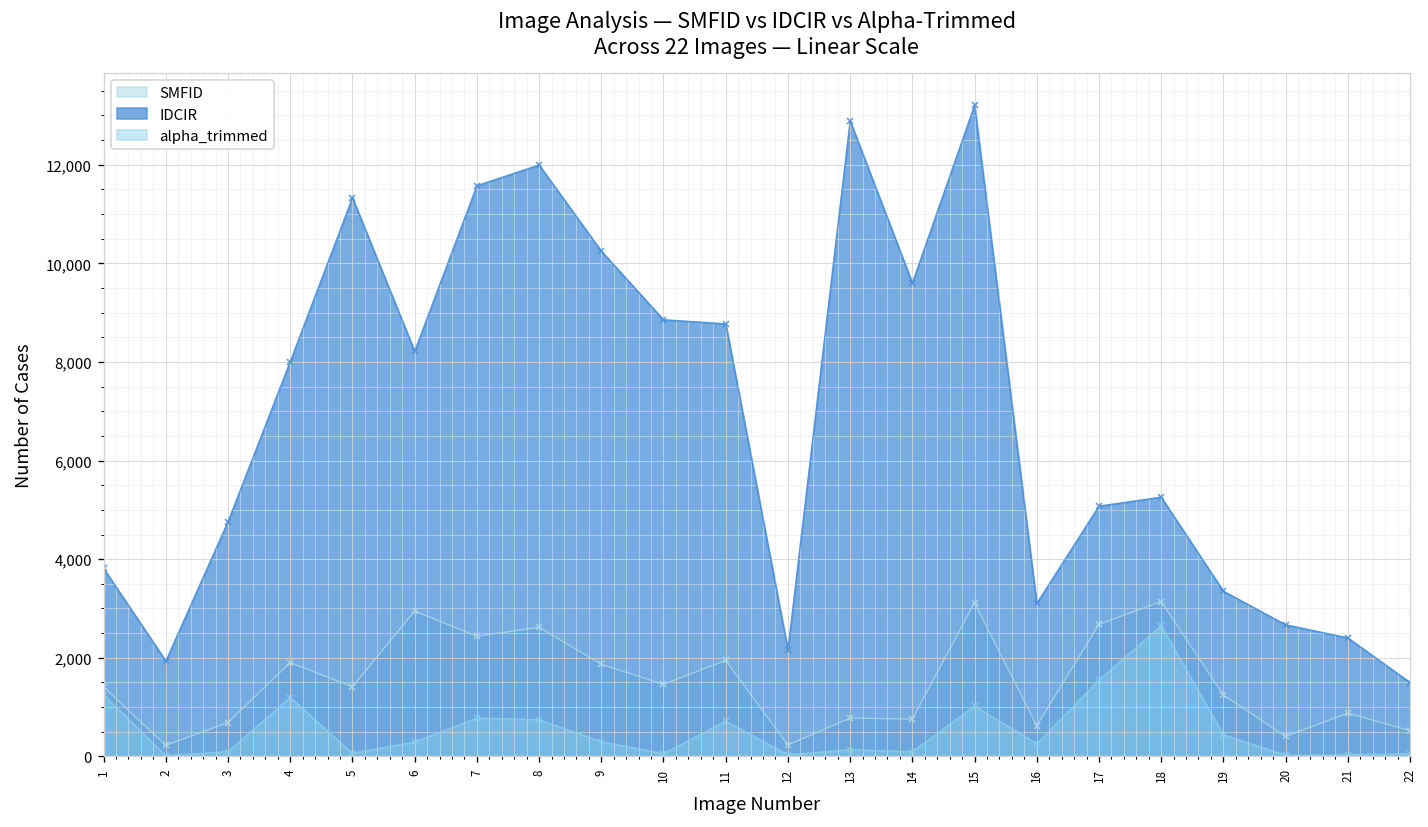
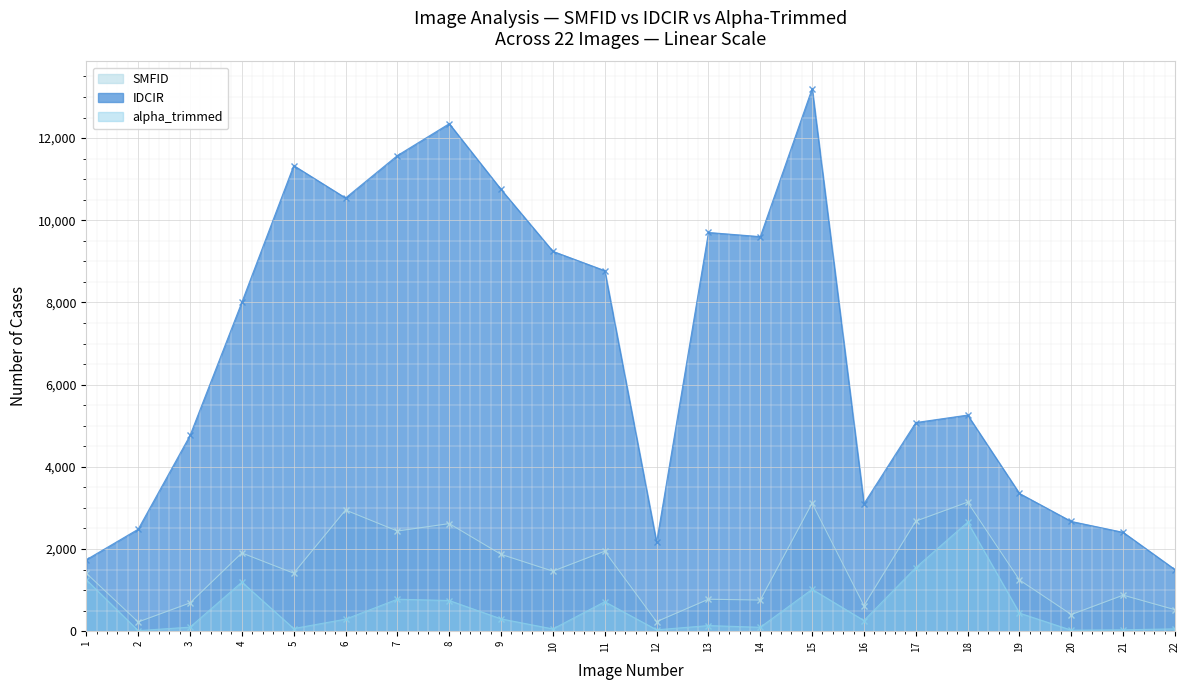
  {
    "IDCIR": {
-     "1": "3,800",
-     "2": "1,900",
+     "1": "1,700",
+     "2": "2,500",
      "3": "4,800",
      "4": "8,000",
      "5": "11,300",
-     "6": "8,200",
+     "6": "10,500",
      "7": "11,600",
-     "8": "12,000",
-     "9": "10,200",
-     "10": "8,900",
+     "8": "12,400",
+     "9": "10,800",
+     "10": "9,200",
      "11": "8,800",
      "12": "2,200",
-     "13": "12,900",
+     "13": "9,700",
      "14": "9,600",
      "15": "13,200",
      "16": "3,100",
      "17": "5,100",
      "18": "5,300",
      "19": "3,400",
      "20": "2,700",
      "21": "2,400",
      "22": "1,500"
    }
  }
